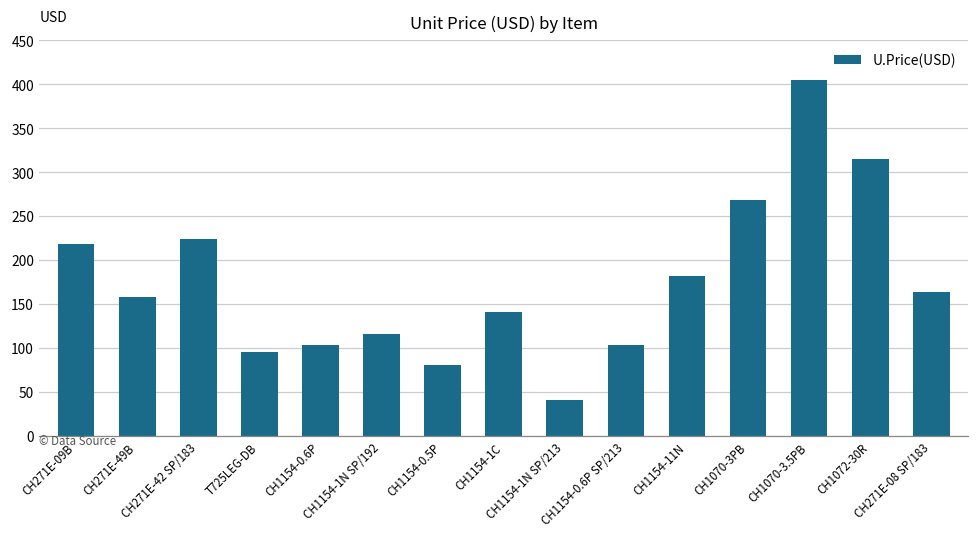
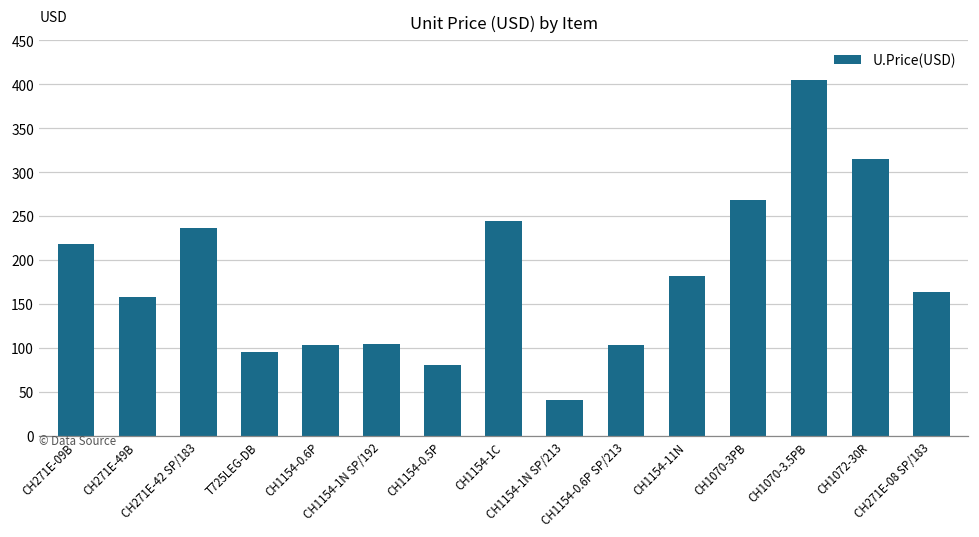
  {
    "CH271E-09B": 220,
    "CH271E-49B": 160,
-   "CH271E-42 SP/183": 220,
+   "CH271E-42 SP/183": 240,
    "T725LEG-DB": 100,
    "CH1154-0.6P": 100,
-   "CH1154-1N SP/192": 120,
+   "CH1154-1N SP/192": 100,
    "CH1154-0.5P": 80,
-   "CH1154-1C": 140,
+   "CH1154-1C": 240,
    "CH1154-1N SP/213": 40,
    "CH1154-0.6P SP/213": 100,
    "CH1154-11N": 180,
    "CH1070-3PB": 270,
    "CH1070-3.5PB": 410,
    "CH1072-30R": 320,
    "CH271E-08 SP/183": 160
  }
